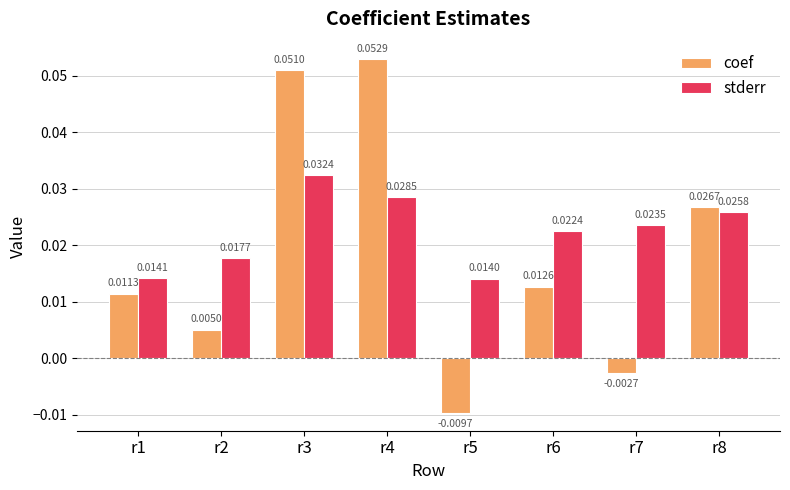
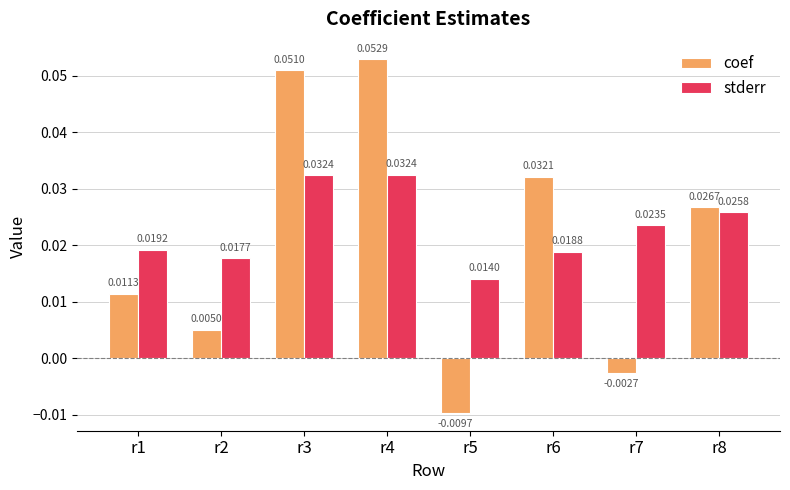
  {
    "coef": {
      "r1": 0.0113,
      "r2": 0.0050,
      "r3": 0.0510,
      "r4": 0.0529,
      "r5": -0.0097,
-     "r6": 0.0126,
+     "r6": 0.0321,
      "r7": -0.0027,
      "r8": 0.0267
    },
    "stderr": {
-     "r1": 0.0141,
+     "r1": 0.0192,
      "r2": 0.0177,
      "r3": 0.0324,
-     "r4": 0.0285,
+     "r4": 0.0324,
      "r5": 0.0140,
-     "r6": 0.0224,
+     "r6": 0.0188,
      "r7": 0.0235,
      "r8": 0.0258
    }
  }
